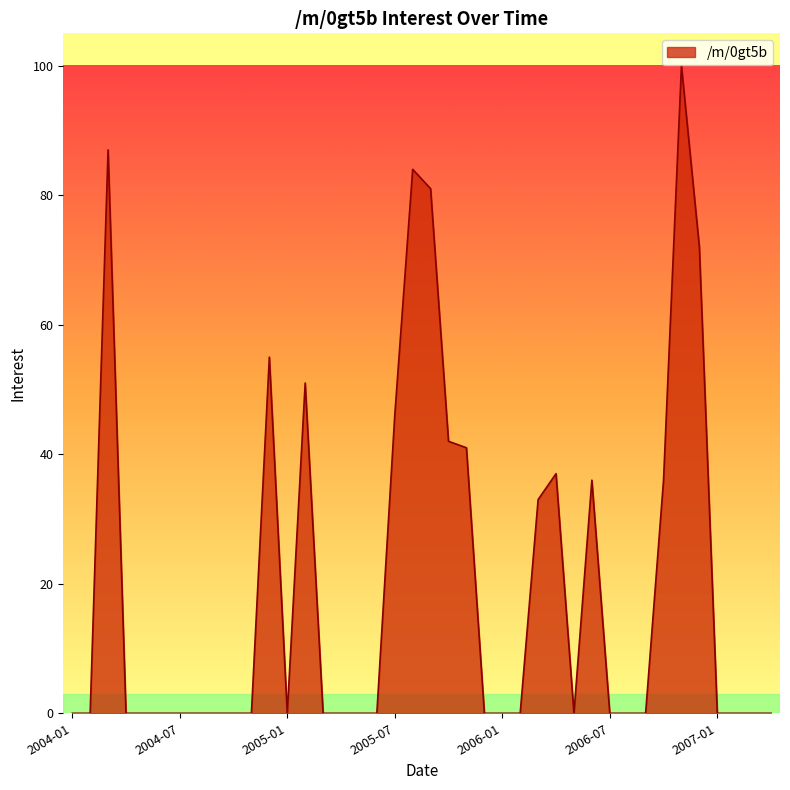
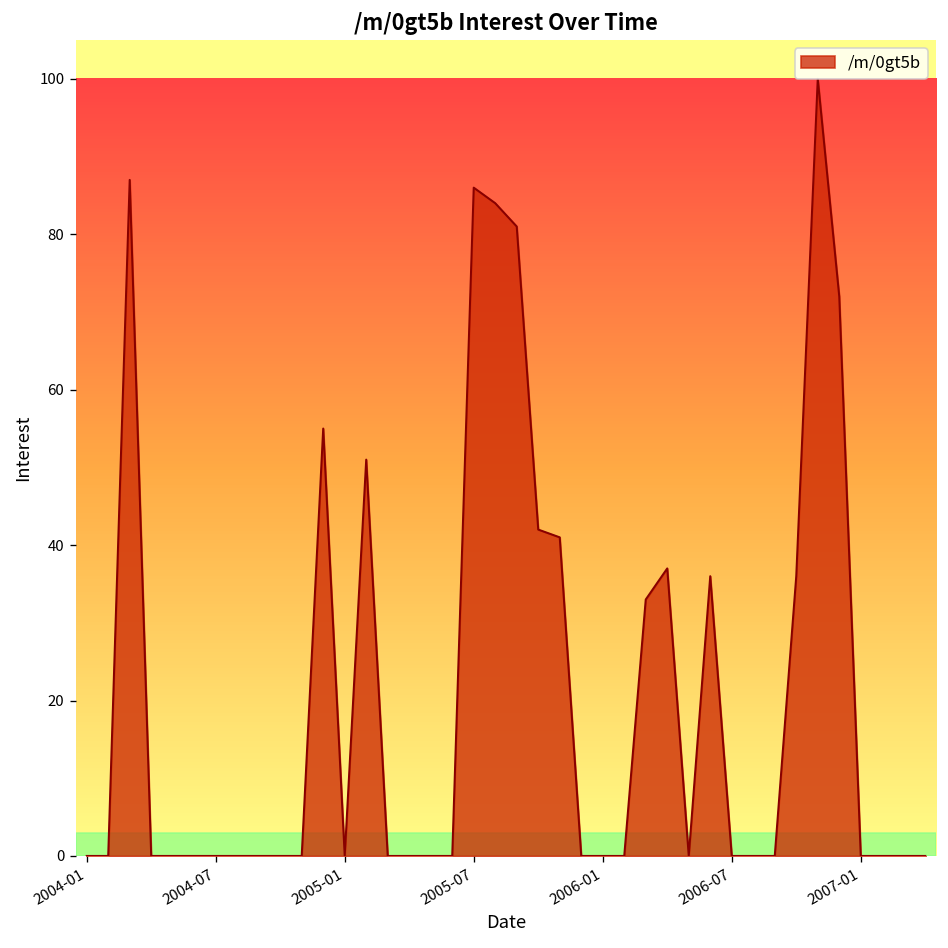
  {
-   "2005-07": 46
+   "2005-07": 86
  }
